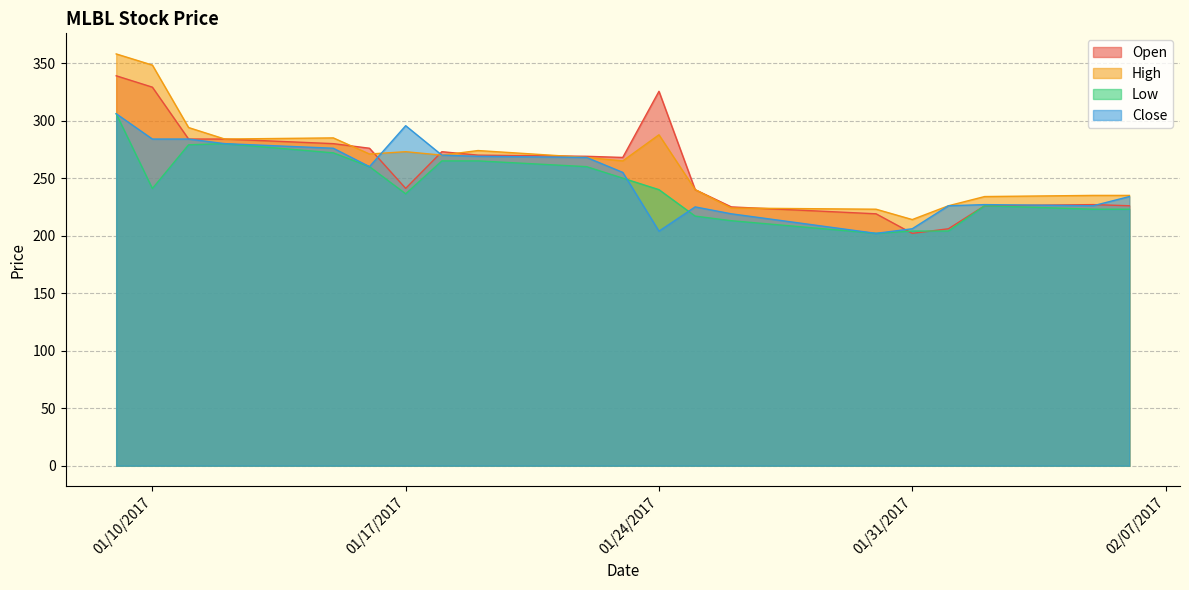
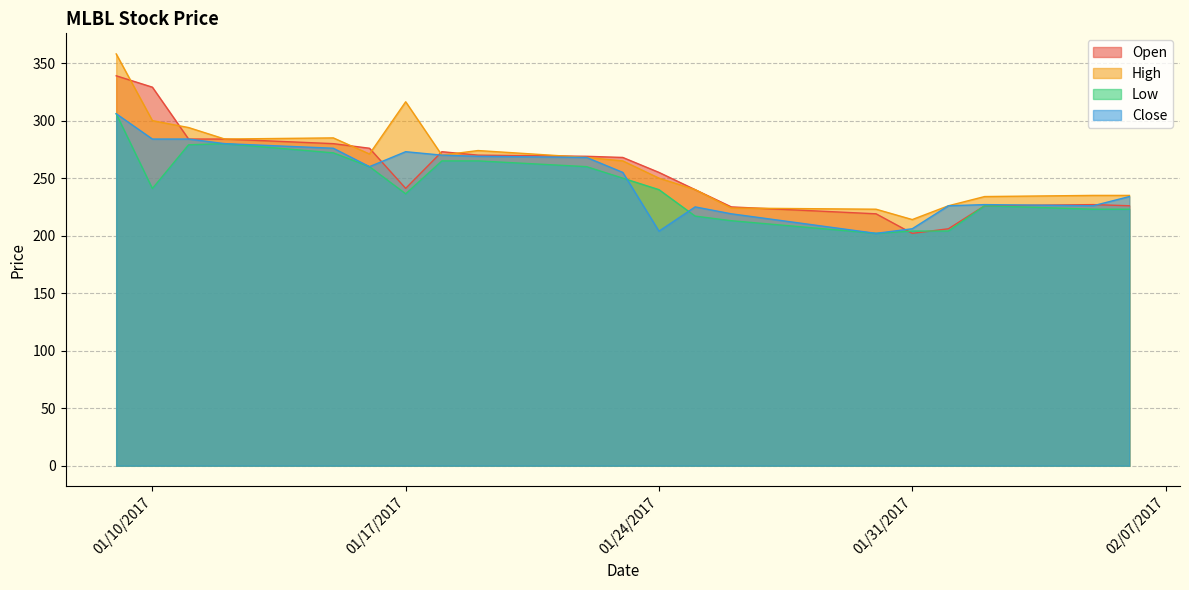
  {
    "Open": {
      "01/10/2017": 329,
      "01/17/2017": 241,
-     "01/24/2017": 326
+     "01/24/2017": 255
    },
    "High": {
-     "01/10/2017": 348,
-     "01/17/2017": 273,
-     "01/24/2017": 288,
+     "01/10/2017": 300,
+     "01/17/2017": 316,
+     "01/24/2017": 250,
      "01/31/2017": 214
    },
    "Low": {
      "01/10/2017": 241,
      "01/17/2017": 236,
      "01/24/2017": 240
    },
    "Close": {
      "01/10/2017": 284,
-     "01/17/2017": 296,
+     "01/17/2017": 273,
      "01/24/2017": 204
    }
  }
